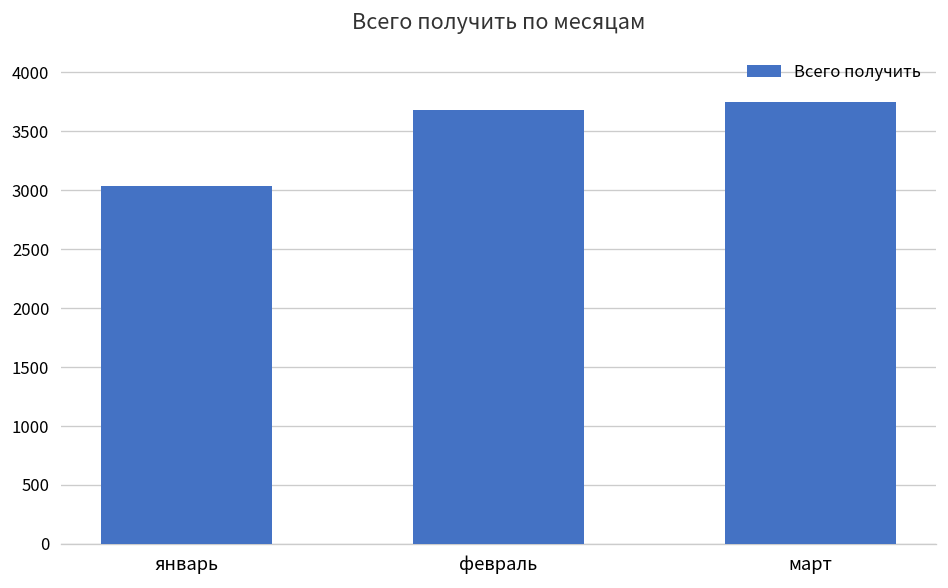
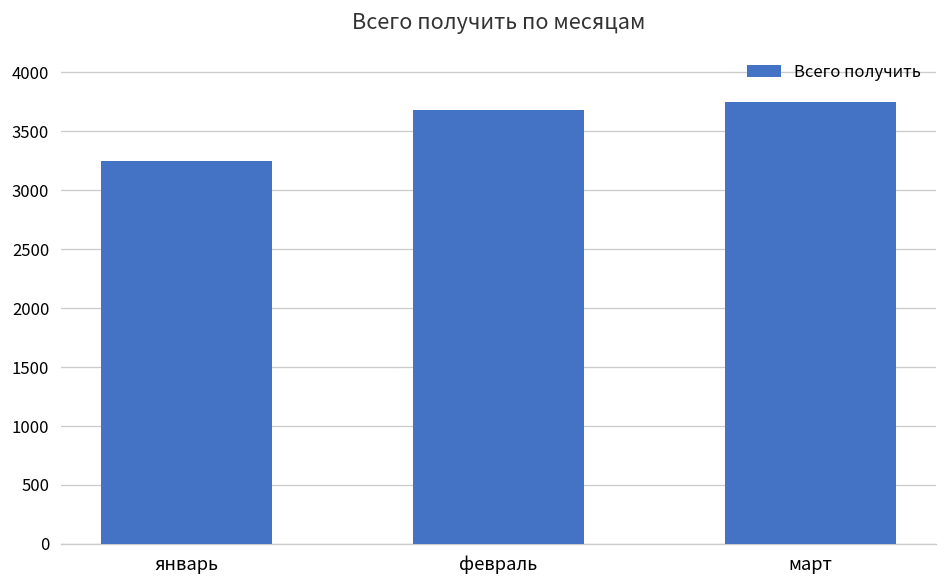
  {
-   "январь": 3000,
+   "январь": 3200,
    "февраль": 3700,
    "март": 3800
  }
